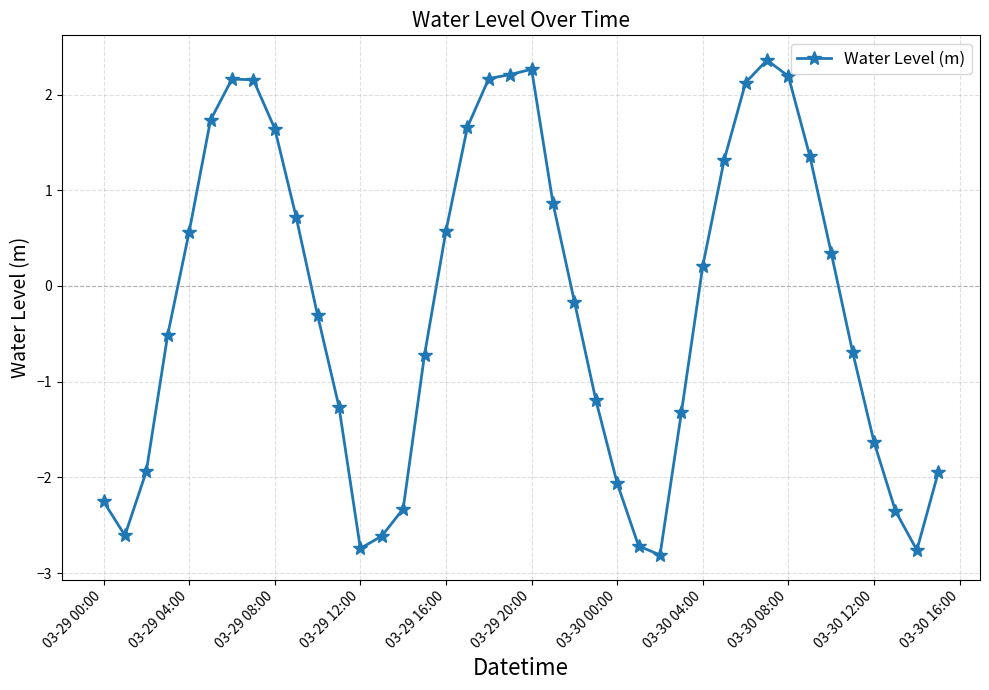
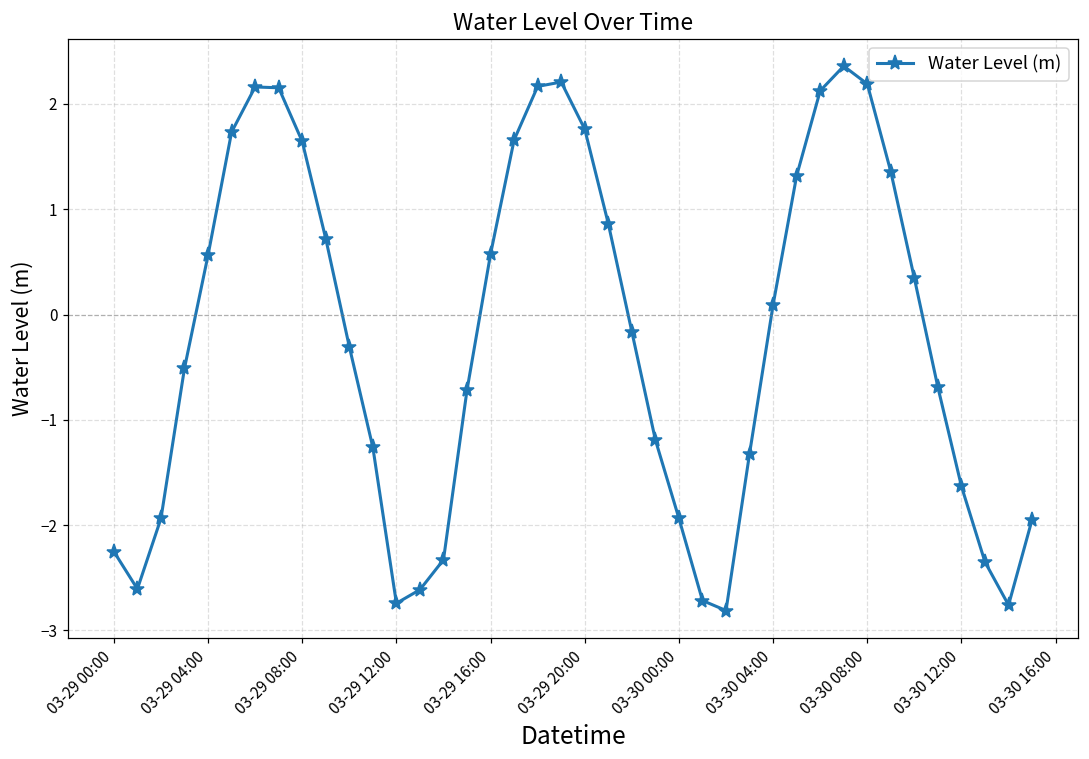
  {
    "03-29 00:00": -2.3,
    "03-29 04:00": 0.6,
    "03-29 08:00": 1.6,
    "03-29 12:00": -2.7,
    "03-29 16:00": 0.6,
-   "03-29 20:00": 2.3,
-   "03-30 00:00": -2.1,
-   "03-30 04:00": 0.2,
+   "03-29 20:00": 1.8,
+   "03-30 00:00": -1.9,
+   "03-30 04:00": 0.1,
    "03-30 08:00": 2.2,
    "03-30 12:00": -1.6
  }
